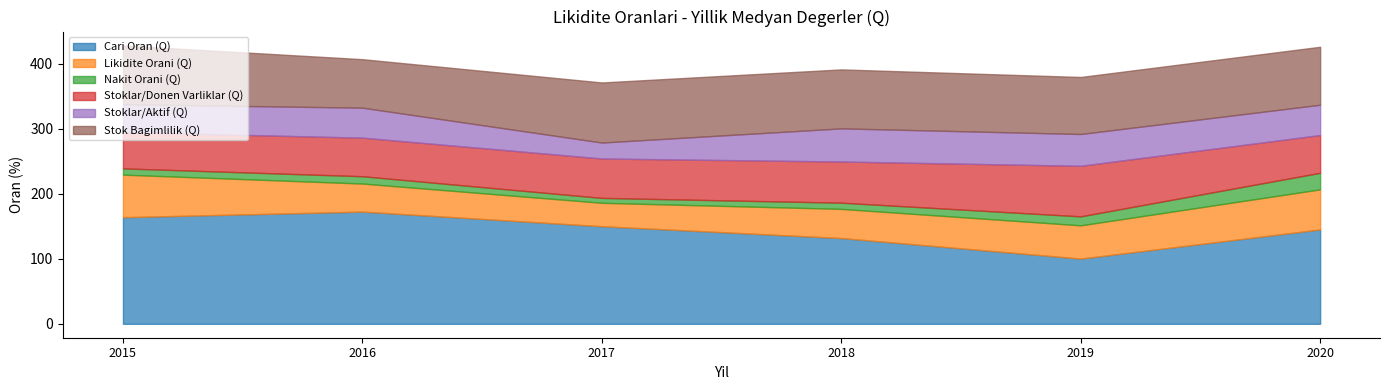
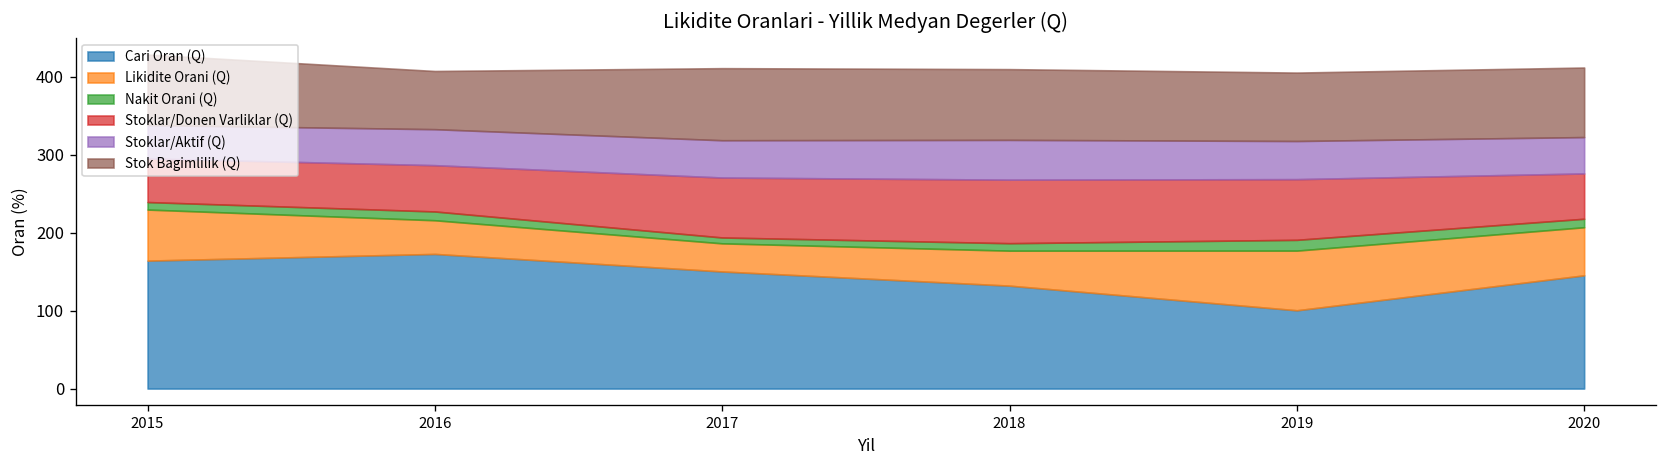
  {
    "Cari Oran (Q)": {
      "2015": 160,
      "2016": 170,
      "2017": 150,
      "2018": 130,
      "2019": 100,
      "2020": 150
    },
    "Likidite Orani (Q)": {
      "2015": 70,
      "2016": 40,
      "2017": 40,
      "2018": 40,
-     "2019": 50,
+     "2019": 80,
      "2020": 60
    },
    "Nakit Orani (Q)": {
      "2015": 10,
      "2016": 10,
      "2017": 10,
      "2018": 10,
      "2019": 10,
-     "2020": 30
+     "2020": 10
    },
    "Stoklar/Donen Varliklar (Q)": {
      "2016": 60,
-     "2017": 60,
-     "2018": 60,
+     "2017": 80,
+     "2018": 80,
      "2019": 80,
      "2020": 60
    },
    "Stoklar/Aktif (Q)": {
      "2016": 50,
-     "2017": 20,
+     "2017": 50,
      "2018": 50,
      "2019": 50,
      "2020": 50
    },
    "Stok Bagimlilik (Q)": {
      "2016": 70,
      "2017": 90,
      "2018": 90,
      "2019": 90,
      "2020": 90
    }
  }
